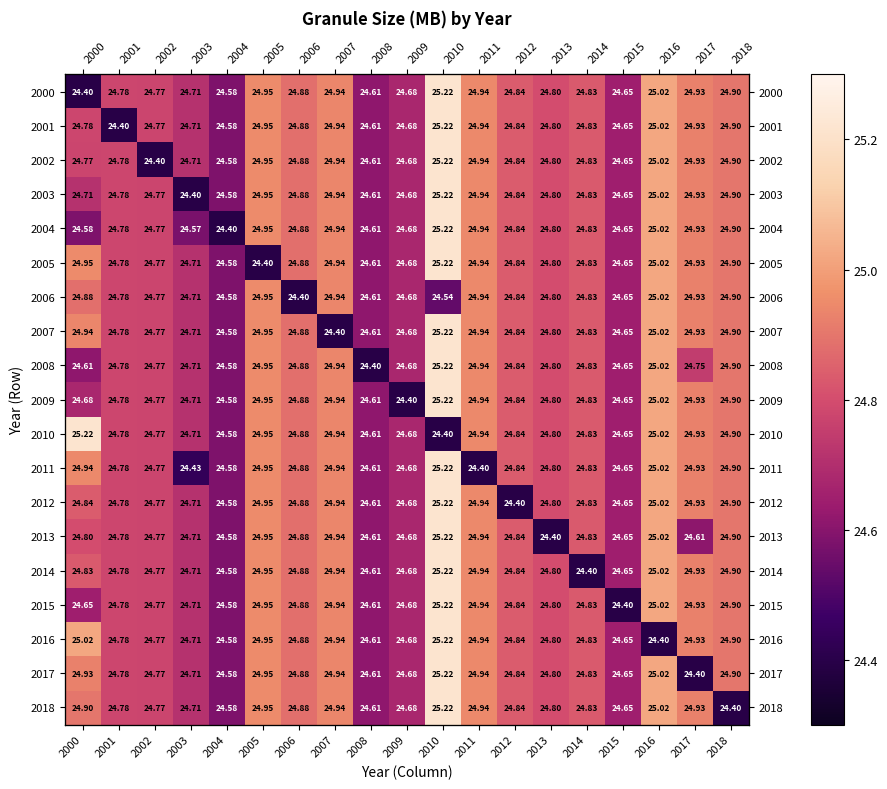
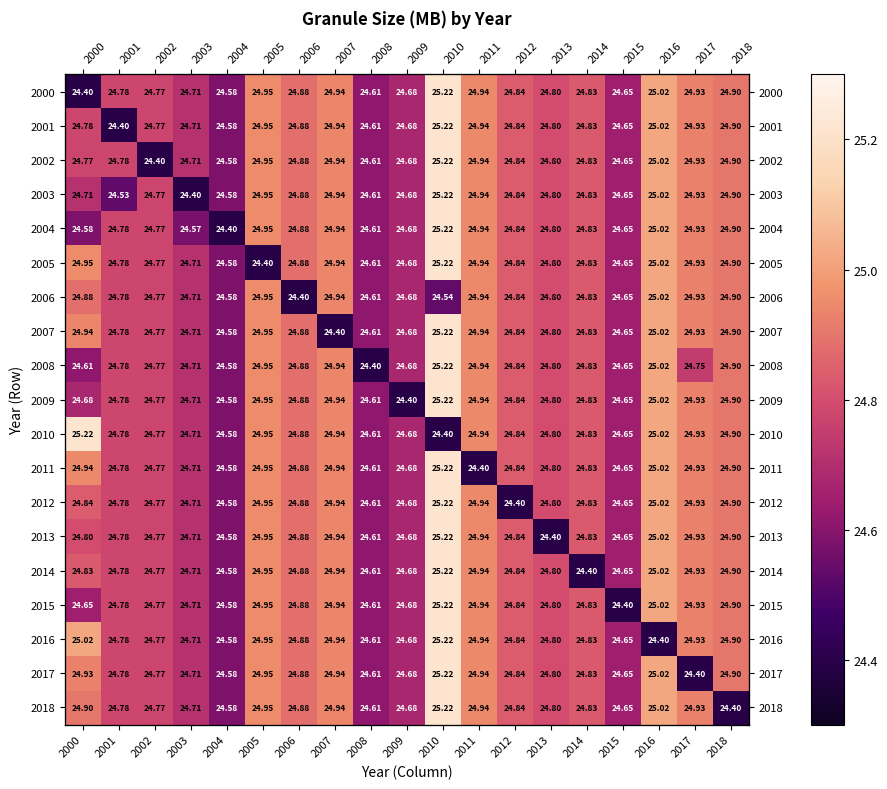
  {
    "2003": {
      "2000": 24.71,
-     "2001": 24.78,
+     "2001": 24.53,
      "2002": 24.77,
      "2003": 24.40,
      "2004": 24.58,
      "2005": 24.95,
      "2006": 24.88,
      "2007": 24.94,
      "2008": 24.61,
      "2009": 24.68,
      "2010": 25.22,
      "2011": 24.94,
      "2012": 24.84,
      "2013": 24.80,
      "2014": 24.83,
      "2015": 24.65,
      "2016": 25.02,
      "2017": 24.93,
      "2018": 24.90
    },
    "2011": {
      "2000": 24.94,
      "2001": 24.78,
      "2002": 24.77,
-     "2003": 24.43,
+     "2003": 24.71,
      "2004": 24.58,
      "2005": 24.95,
      "2006": 24.88,
      "2007": 24.94,
      "2008": 24.61,
      "2009": 24.68,
      "2010": 25.22,
      "2011": 24.40,
      "2012": 24.84,
      "2013": 24.80,
      "2014": 24.83,
      "2015": 24.65,
      "2016": 25.02,
      "2017": 24.93,
      "2018": 24.90
    },
    "2013": {
      "2000": 24.80,
      "2001": 24.78,
      "2002": 24.77,
      "2003": 24.71,
      "2004": 24.58,
      "2005": 24.95,
      "2006": 24.88,
      "2007": 24.94,
      "2008": 24.61,
      "2009": 24.68,
      "2010": 25.22,
      "2011": 24.94,
      "2012": 24.84,
      "2013": 24.40,
      "2014": 24.83,
      "2015": 24.65,
      "2016": 25.02,
-     "2017": 24.61,
+     "2017": 24.93,
      "2018": 24.90
    }
  }
